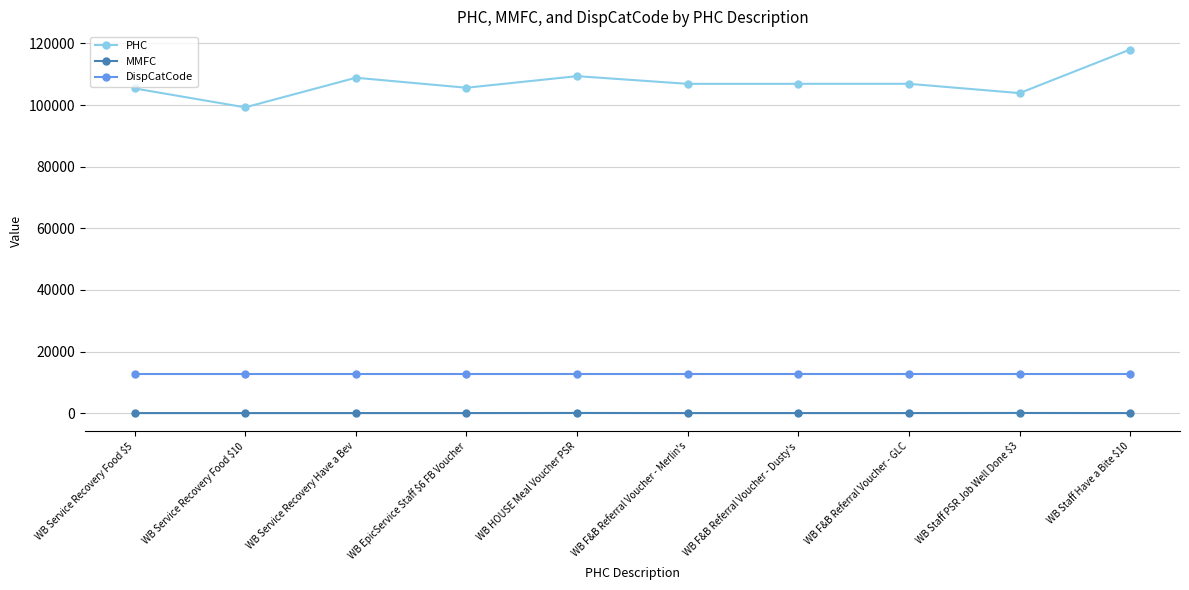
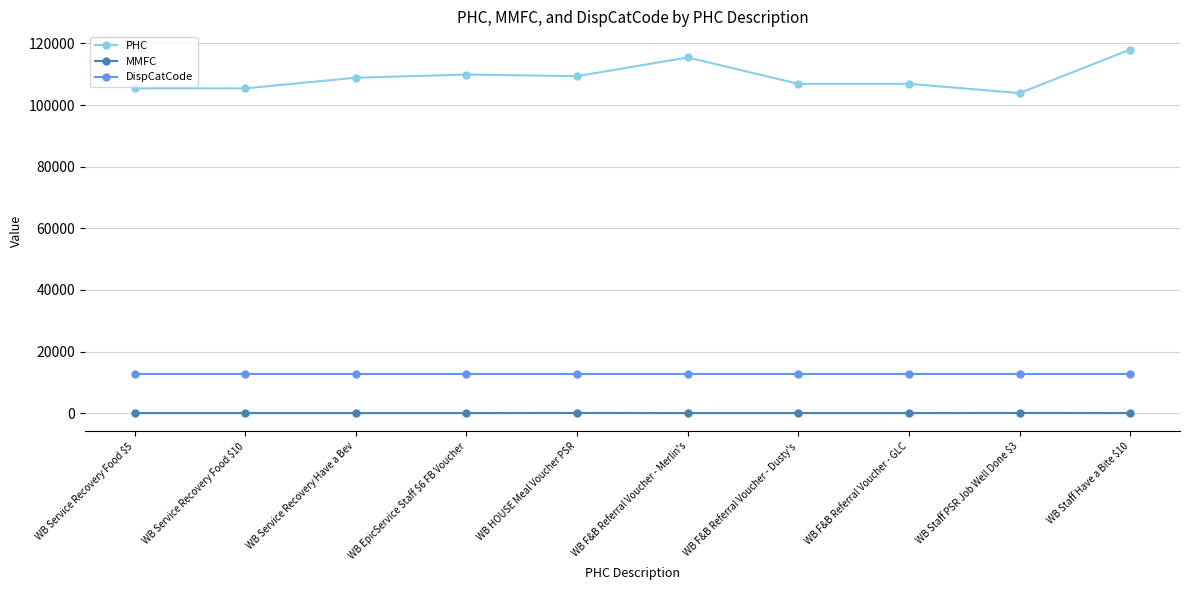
  {
    "PHC": {
      "WB Service Recovery Food $5": 105000,
-     "WB Service Recovery Food $10": 99000,
+     "WB Service Recovery Food $10": 105000,
      "WB Service Recovery Have a Bev": 109000,
-     "WB EpicService Staff $6 FB Voucher": 106000,
+     "WB EpicService Staff $6 FB Voucher": 110000,
      "WB HOUSE Meal Voucher PSR": 109000,
-     "WB F&B Referral Voucher - Merlin's": 107000,
+     "WB F&B Referral Voucher - Merlin's": 115000,
      "WB F&B Referral Voucher - Dusty's": 107000,
      "WB F&B Referral Voucher - GLC": 107000,
      "WB Staff PSR Job Well Done $3": 104000,
      "WB Staff Have a Bite $10": 118000
    },
    "MMFC": {
      "WB Service Recovery Food $5": 0,
      "WB Service Recovery Food $10": 0,
      "WB Service Recovery Have a Bev": 0,
      "WB EpicService Staff $6 FB Voucher": 0,
      "WB HOUSE Meal Voucher PSR": 0,
      "WB F&B Referral Voucher - Merlin's": 0,
      "WB F&B Referral Voucher - Dusty's": 0,
      "WB F&B Referral Voucher - GLC": 0,
      "WB Staff PSR Job Well Done $3": 0,
      "WB Staff Have a Bite $10": 0
    },
    "DispCatCode": {
      "WB Service Recovery Food $5": 13000,
      "WB Service Recovery Food $10": 13000,
      "WB Service Recovery Have a Bev": 13000,
      "WB EpicService Staff $6 FB Voucher": 13000,
      "WB HOUSE Meal Voucher PSR": 13000,
      "WB F&B Referral Voucher - Merlin's": 13000,
      "WB F&B Referral Voucher - Dusty's": 13000,
      "WB F&B Referral Voucher - GLC": 13000,
      "WB Staff PSR Job Well Done $3": 13000,
      "WB Staff Have a Bite $10": 13000
    }
  }
